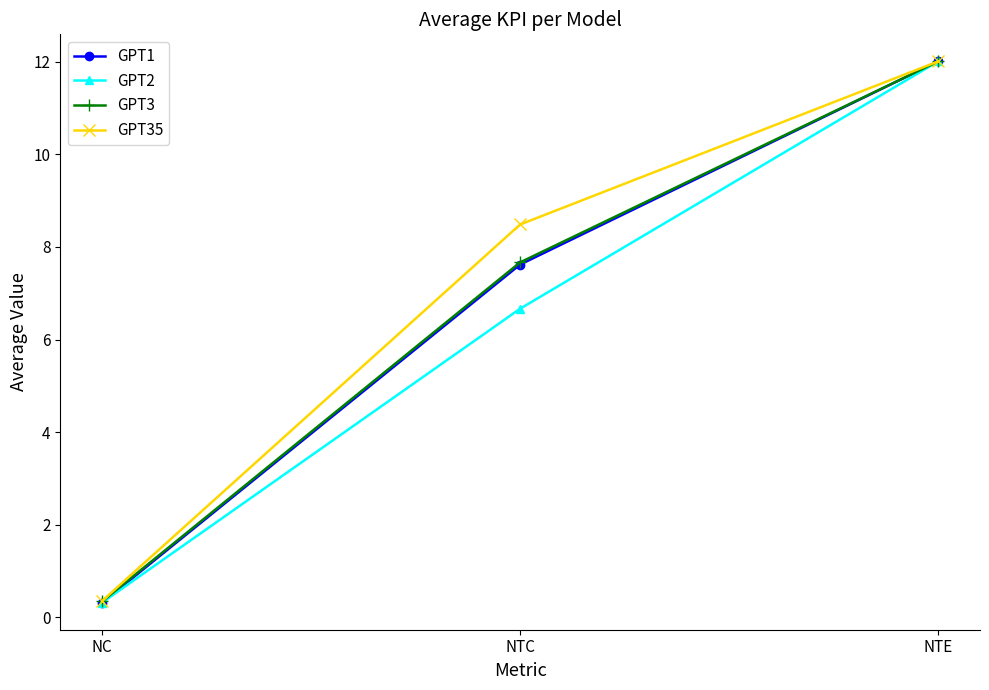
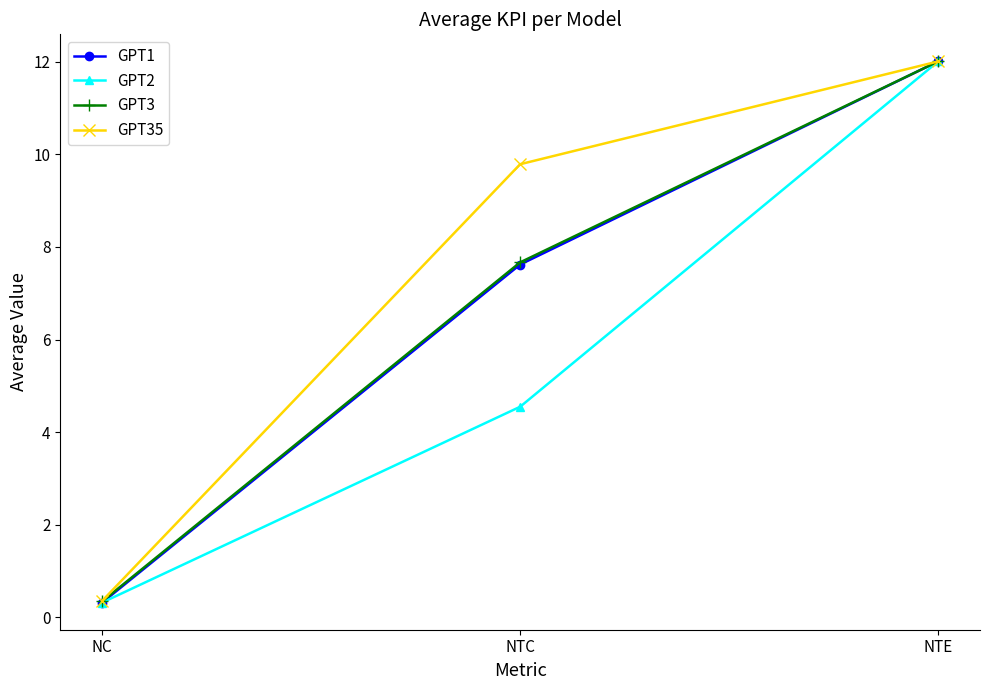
  {
    "GPT2": {
-     "NTC": 6.7
+     "NTC": 4.5
    },
    "GPT35": {
-     "NTC": 8.5
+     "NTC": 9.8
    }
  }
